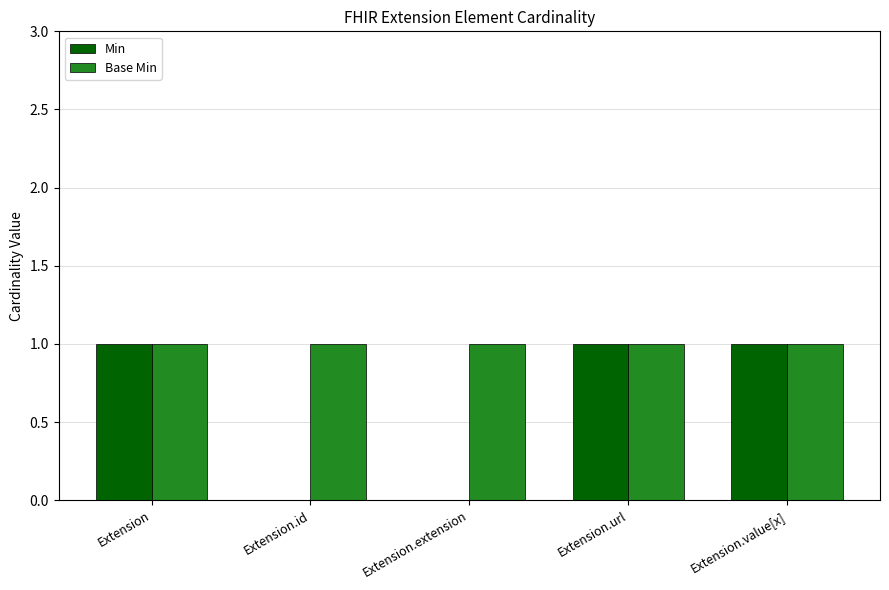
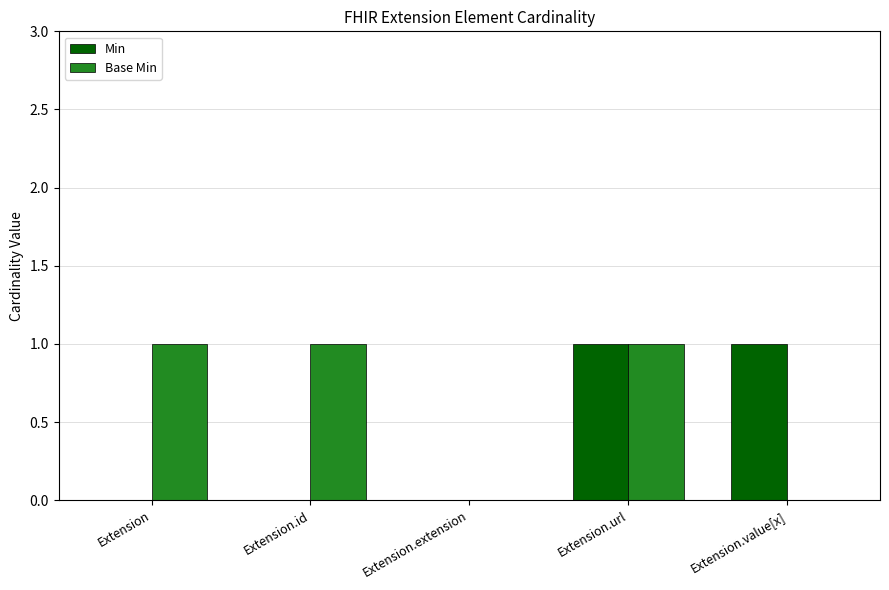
  {
    "Min": {
-     "Extension": 1,
+     "Extension": 0,
      "Extension.id": 0,
      "Extension.extension": 0,
      "Extension.url": 1,
      "Extension.value[x]": 1
    },
    "Base Min": {
      "Extension": 1,
      "Extension.id": 1,
-     "Extension.extension": 1,
+     "Extension.extension": 0,
      "Extension.url": 1,
-     "Extension.value[x]": 1
+     "Extension.value[x]": 0
    }
  }
